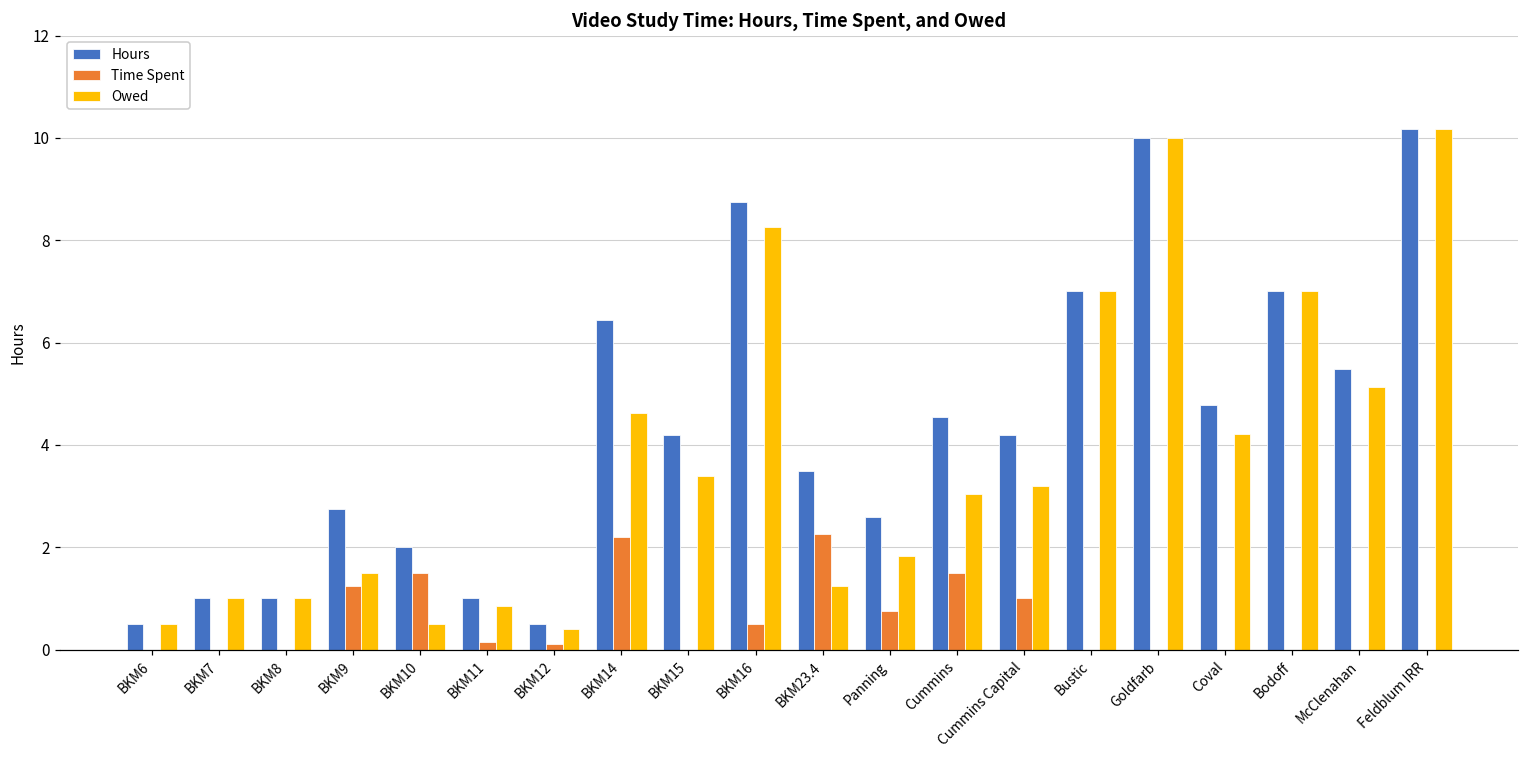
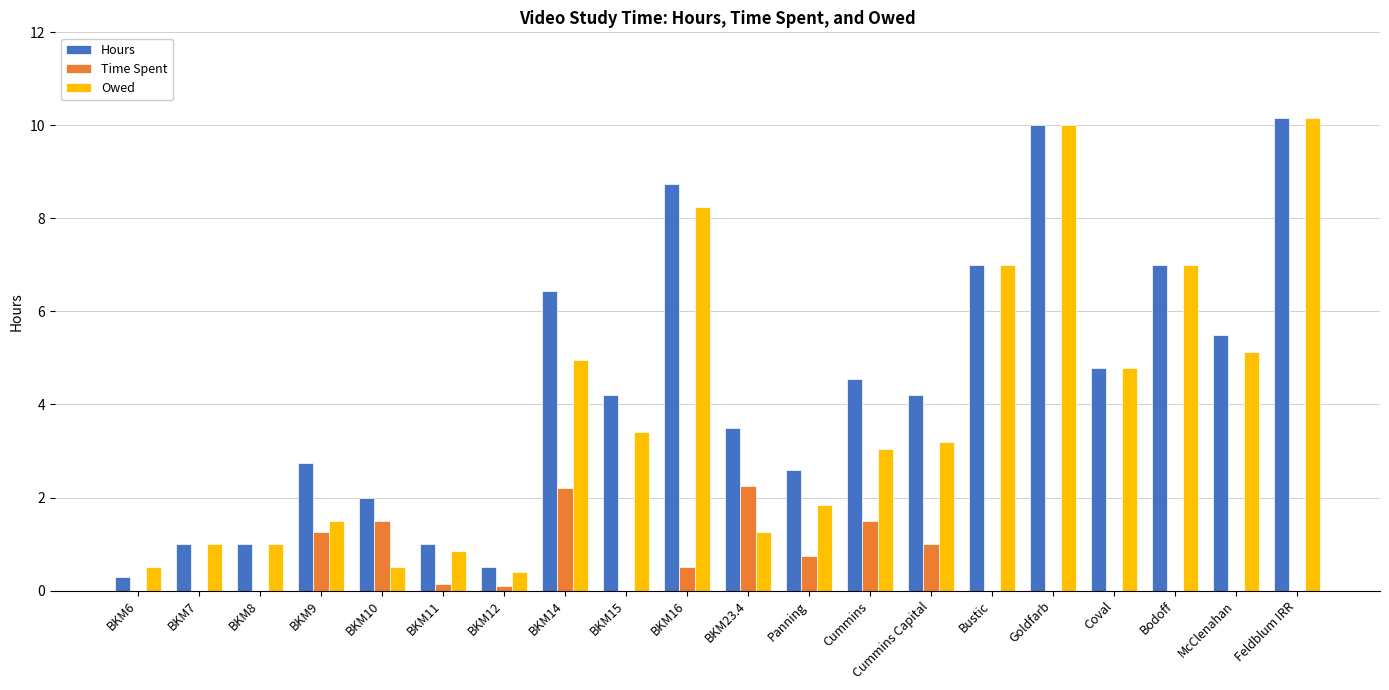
  {
    "Hours": {
-     "BKM6": 0.5,
+     "BKM6": 0.3,
      "BKM7": 1.0,
      "BKM8": 1.0,
      "BKM9": 2.8,
      "BKM10": 2.0,
      "BKM11": 1.0,
      "BKM12": 0.5,
      "BKM14": 6.5,
      "BKM15": 4.2,
      "BKM16": 8.8,
      "BKM23.4": 3.5,
      "Panning": 2.6,
      "Cummins": 4.6,
      "Cummins Capital": 4.2,
      "Bustic": 7.0,
      "Goldfarb": 10.0,
      "Coval": 4.8,
      "Bodoff": 7.0,
      "McClenahan": 5.5,
      "Feldblum IRR": 10.2
    },
    "Time Spent": {
      "BKM6": 0.0,
      "BKM7": 0.0,
      "BKM8": 0.0,
      "BKM9": 1.3,
      "BKM10": 1.5,
      "BKM11": 0.2,
      "BKM12": 0.1,
      "BKM14": 2.2,
      "BKM15": 0.0,
      "BKM16": 0.5,
      "BKM23.4": 2.3,
      "Panning": 0.8,
      "Cummins": 1.5,
      "Cummins Capital": 1.0,
      "Bustic": 0.0,
      "Goldfarb": 0.0,
      "Coval": 0.0,
      "Bodoff": 0.0,
      "McClenahan": 0.0,
      "Feldblum IRR": 0.0
    },
    "Owed": {
      "BKM6": 0.5,
      "BKM7": 1.0,
      "BKM8": 1.0,
      "BKM9": 1.5,
      "BKM10": 0.5,
      "BKM11": 0.9,
      "BKM12": 0.4,
-     "BKM14": 4.6,
+     "BKM14": 5.0,
      "BKM15": 3.4,
      "BKM16": 8.3,
      "BKM23.4": 1.3,
      "Panning": 1.8,
      "Cummins": 3.1,
      "Cummins Capital": 3.2,
      "Bustic": 7.0,
      "Goldfarb": 10.0,
-     "Coval": 4.2,
+     "Coval": 4.8,
      "Bodoff": 7.0,
      "McClenahan": 5.1,
      "Feldblum IRR": 10.2
    }
  }
